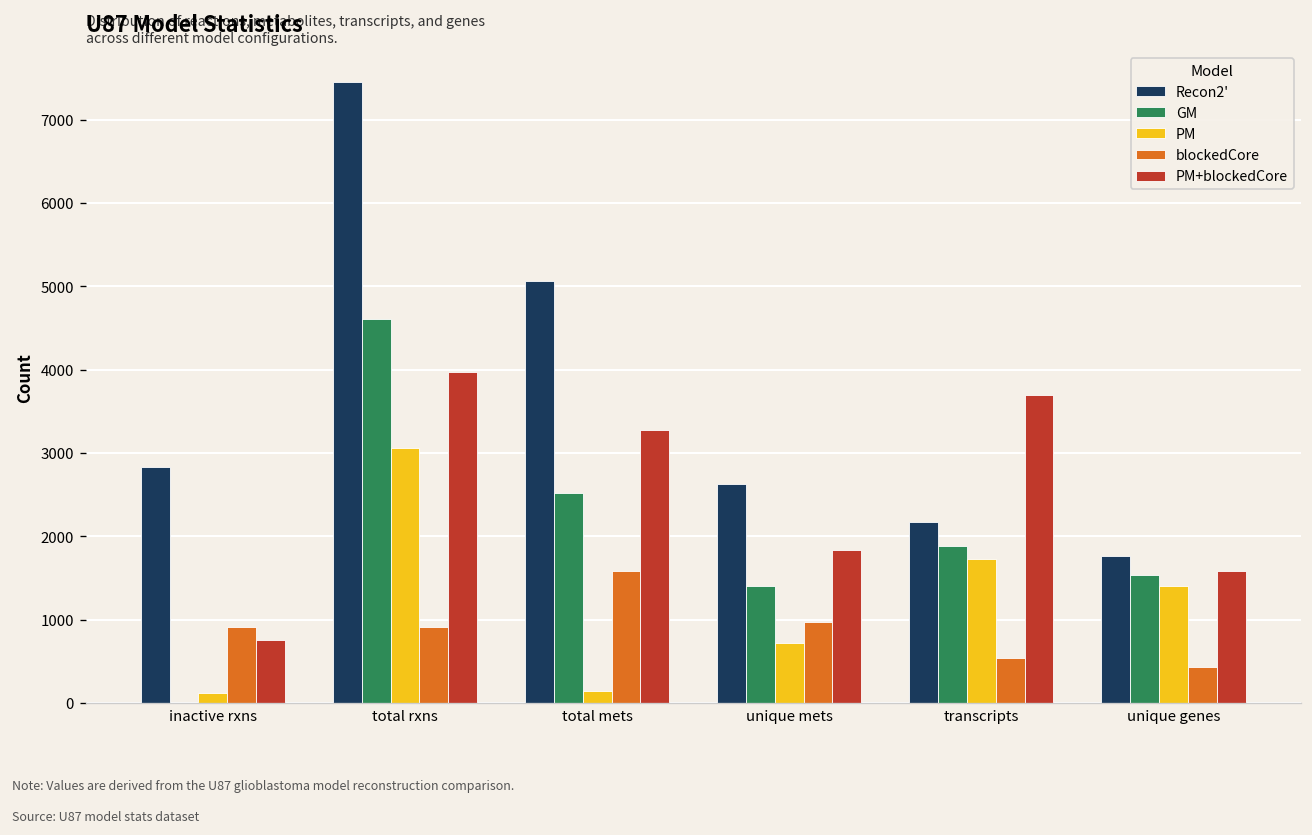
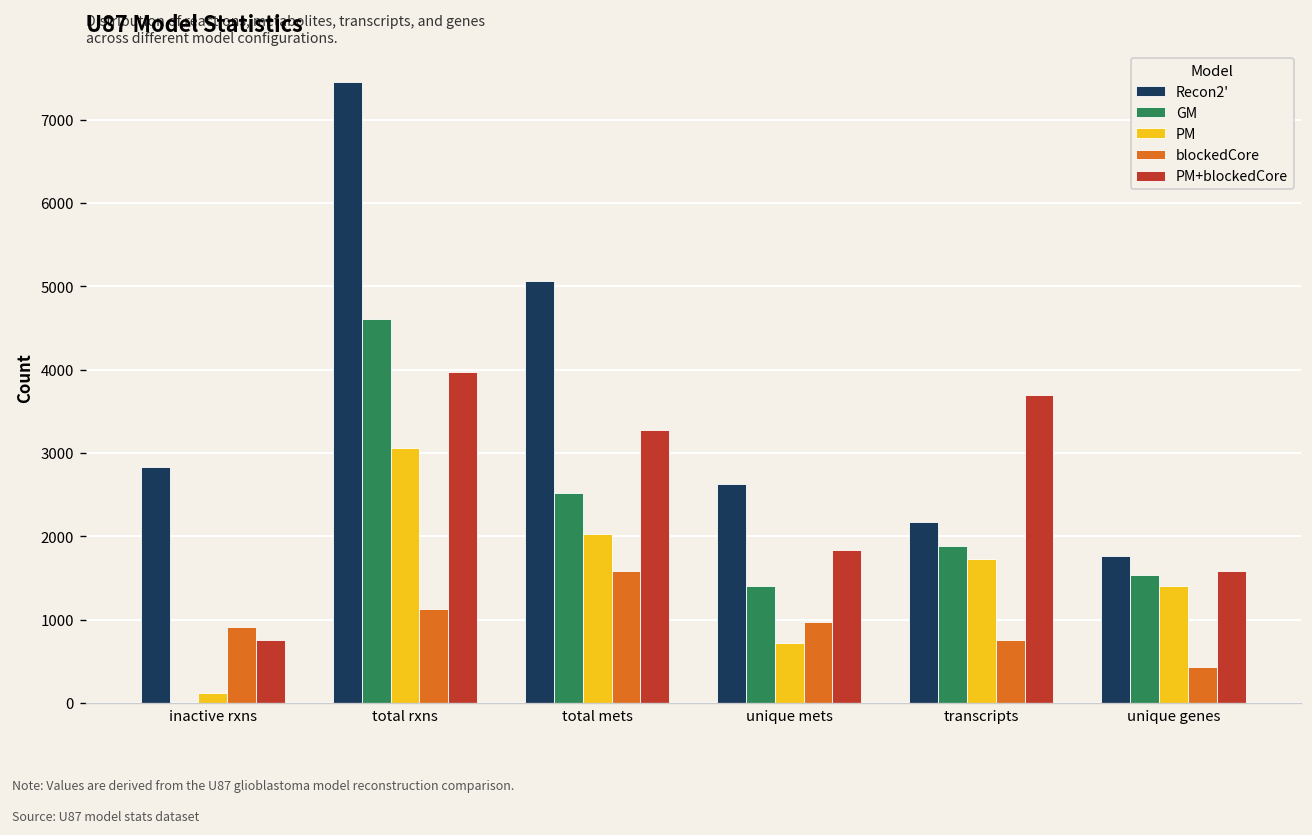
  {
    "Recon2'": {
      "inactive rxns": 2800,
      "total rxns": 7400,
      "total mets": 5100,
      "unique mets": 2600,
      "transcripts": 2200,
      "unique genes": 1800
    },
    "GM": {
      "inactive rxns": 0,
      "total rxns": 4600,
      "total mets": 2500,
      "unique mets": 1400,
      "transcripts": 1900,
      "unique genes": 1500
    },
    "PM": {
      "inactive rxns": 100,
      "total rxns": 3100,
-     "total mets": 100,
+     "total mets": 2000,
      "unique mets": 700,
      "transcripts": 1700,
      "unique genes": 1400
    },
    "blockedCore": {
      "inactive rxns": 900,
-     "total rxns": 900,
+     "total rxns": 1100,
      "total mets": 1600,
      "unique mets": 1000,
-     "transcripts": 500,
+     "transcripts": 800,
      "unique genes": 400
    },
    "PM+blockedCore": {
      "inactive rxns": 800,
      "total rxns": 4000,
      "total mets": 3300,
      "unique mets": 1800,
      "transcripts": 3700,
      "unique genes": 1600
    }
  }
